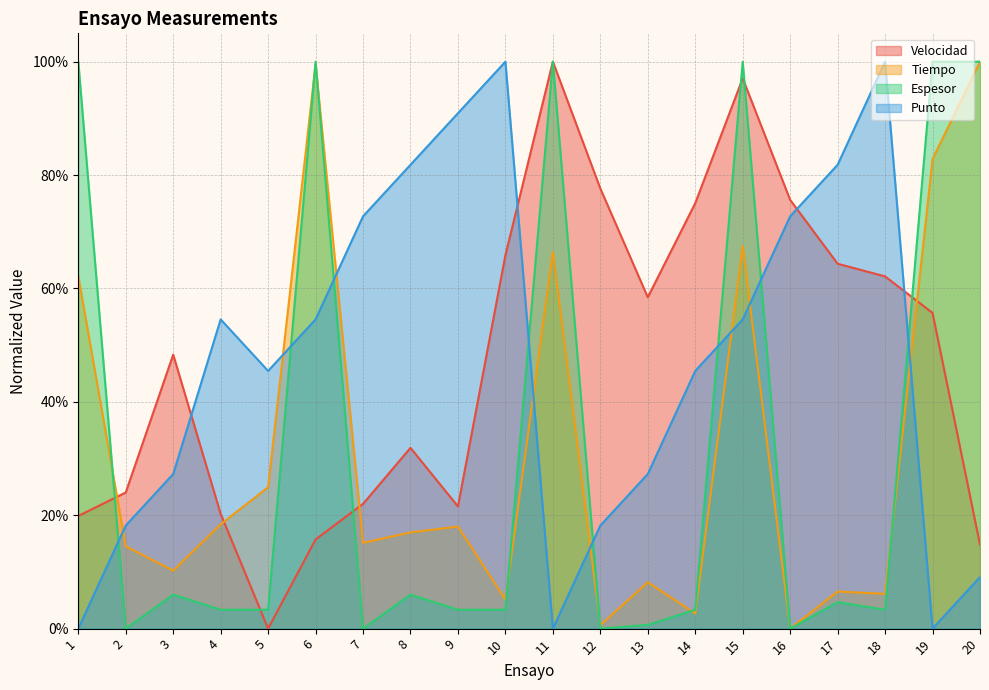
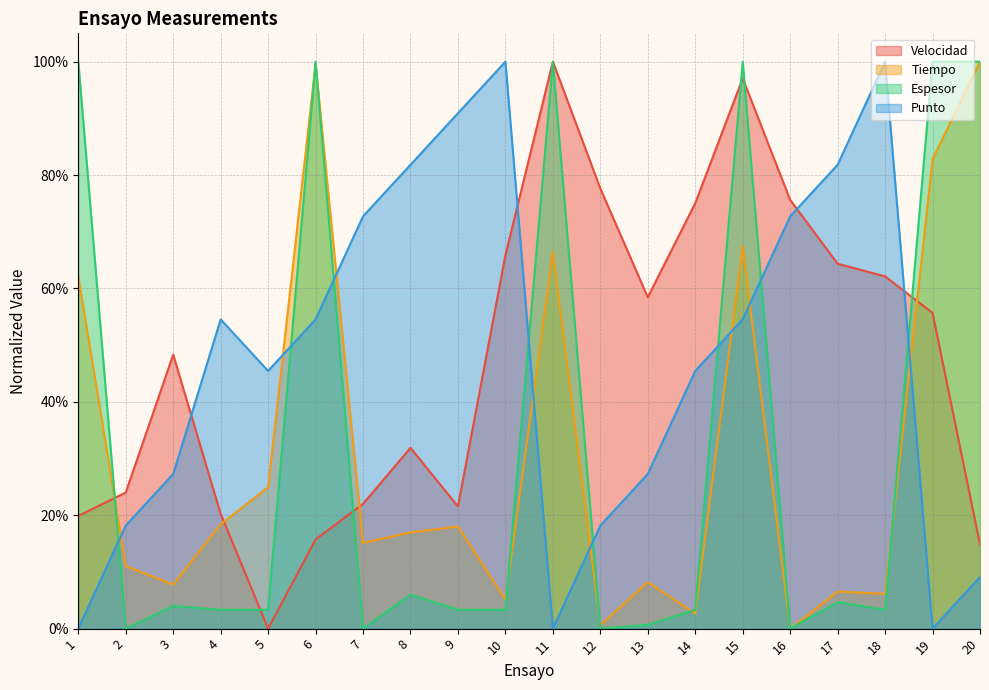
  {
    "Velocidad": {
      "1": "20%",
      "2": "24%",
      "3": "48%",
      "4": "20%",
      "5": "0%",
      "6": "16%",
      "7": "22%",
      "8": "32%",
      "9": "22%",
      "10": "66%",
      "12": "78%",
      "13": "58%",
      "14": "75%",
      "15": "97%",
      "16": "76%",
      "17": "64%",
      "18": "62%",
      "19": "56%",
      "20": "15%"
    },
    "Tiempo": {
      "1": "62%",
-     "2": "15%",
-     "3": "10%",
+     "2": "11%",
+     "3": "8%",
      "4": "18%",
      "5": "25%",
      "7": "15%",
      "8": "17%",
      "9": "18%",
      "10": "5%",
      "11": "66%",
      "12": "1%",
      "13": "8%",
      "14": "3%",
      "15": "67%",
      "17": "7%",
      "18": "6%",
      "19": "83%"
    },
    "Espesor": {
      "1": "100%",
      "2": "0%",
-     "3": "6%",
+     "3": "4%",
      "4": "3%",
      "5": "3%",
      "7": "0%",
      "8": "6%",
      "9": "3%",
      "10": "3%",
      "12": "0%",
      "13": "1%",
      "14": "3%",
      "15": "100%",
      "17": "5%",
      "18": "3%"
    },
    "Punto": {
      "1": "0%",
      "2": "18%",
      "3": "27%",
      "4": "55%",
      "5": "45%",
      "6": "55%",
      "7": "73%",
      "8": "82%",
      "9": "91%",
      "10": "100%",
      "11": "0%",
      "12": "18%",
      "13": "27%",
      "14": "45%",
      "15": "55%",
      "16": "73%",
      "17": "82%",
      "19": "0%",
      "20": "9%"
    }
  }
